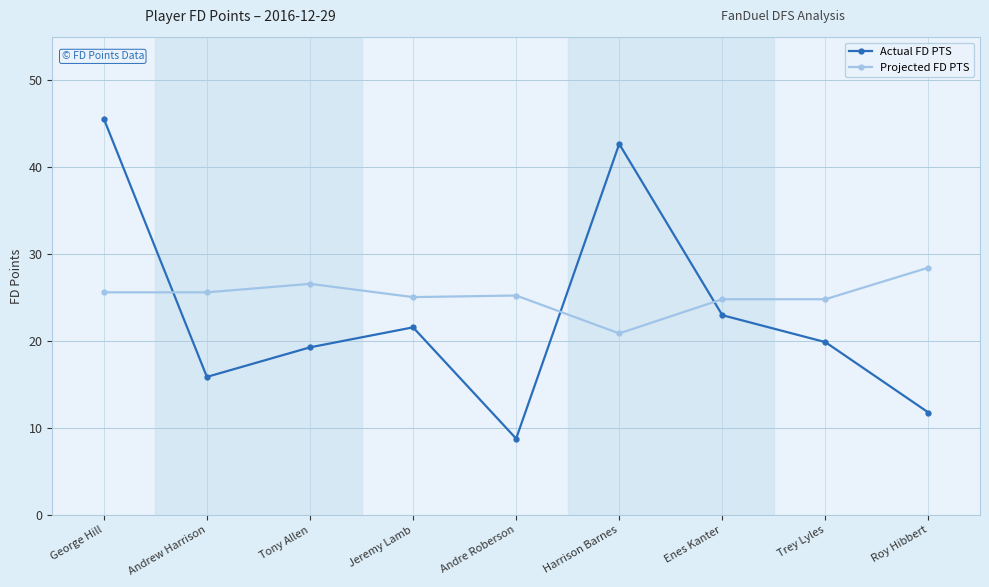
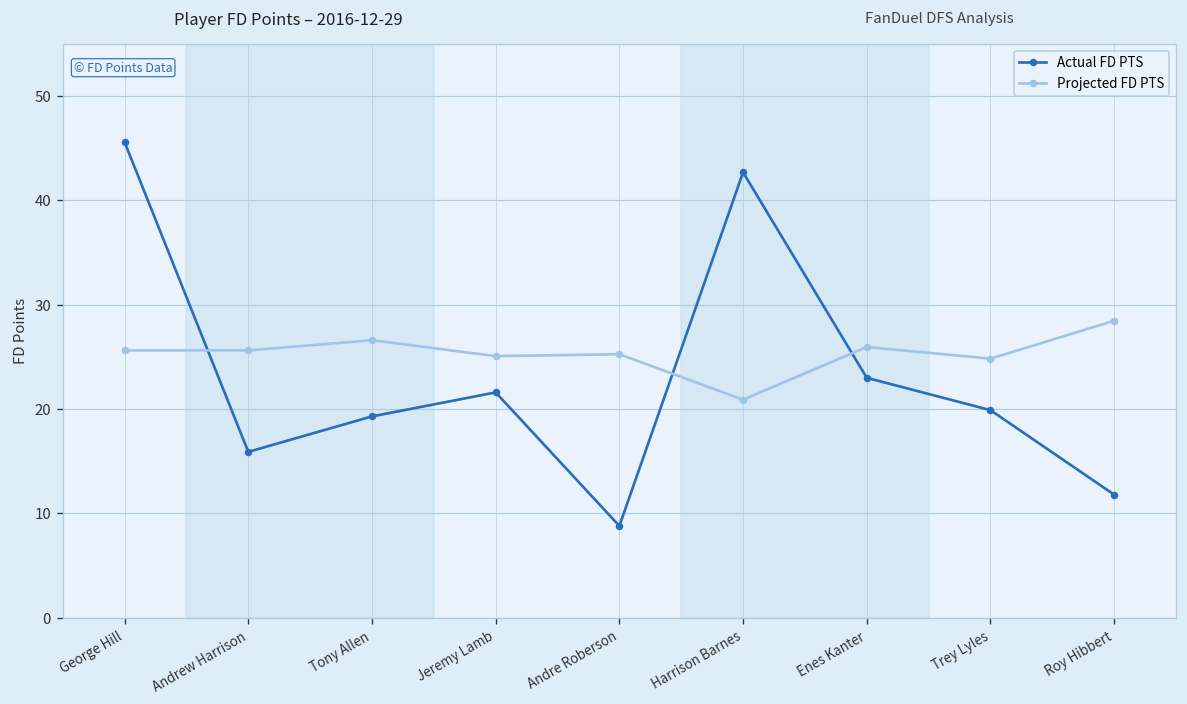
  {
    "Actual FD PTS": {
      "George Hill": 46,
      "Andrew Harrison": 16,
      "Tony Allen": 19,
      "Jeremy Lamb": 22,
      "Andre Roberson": 9,
      "Harrison Barnes": 43,
      "Enes Kanter": 23,
      "Trey Lyles": 20,
      "Roy Hibbert": 12
    },
    "Projected FD PTS": {
      "George Hill": 26,
      "Andrew Harrison": 26,
      "Tony Allen": 27,
      "Jeremy Lamb": 25,
      "Andre Roberson": 25,
      "Harrison Barnes": 21,
-     "Enes Kanter": 25,
+     "Enes Kanter": 26,
      "Trey Lyles": 25,
      "Roy Hibbert": 28
    }
  }
